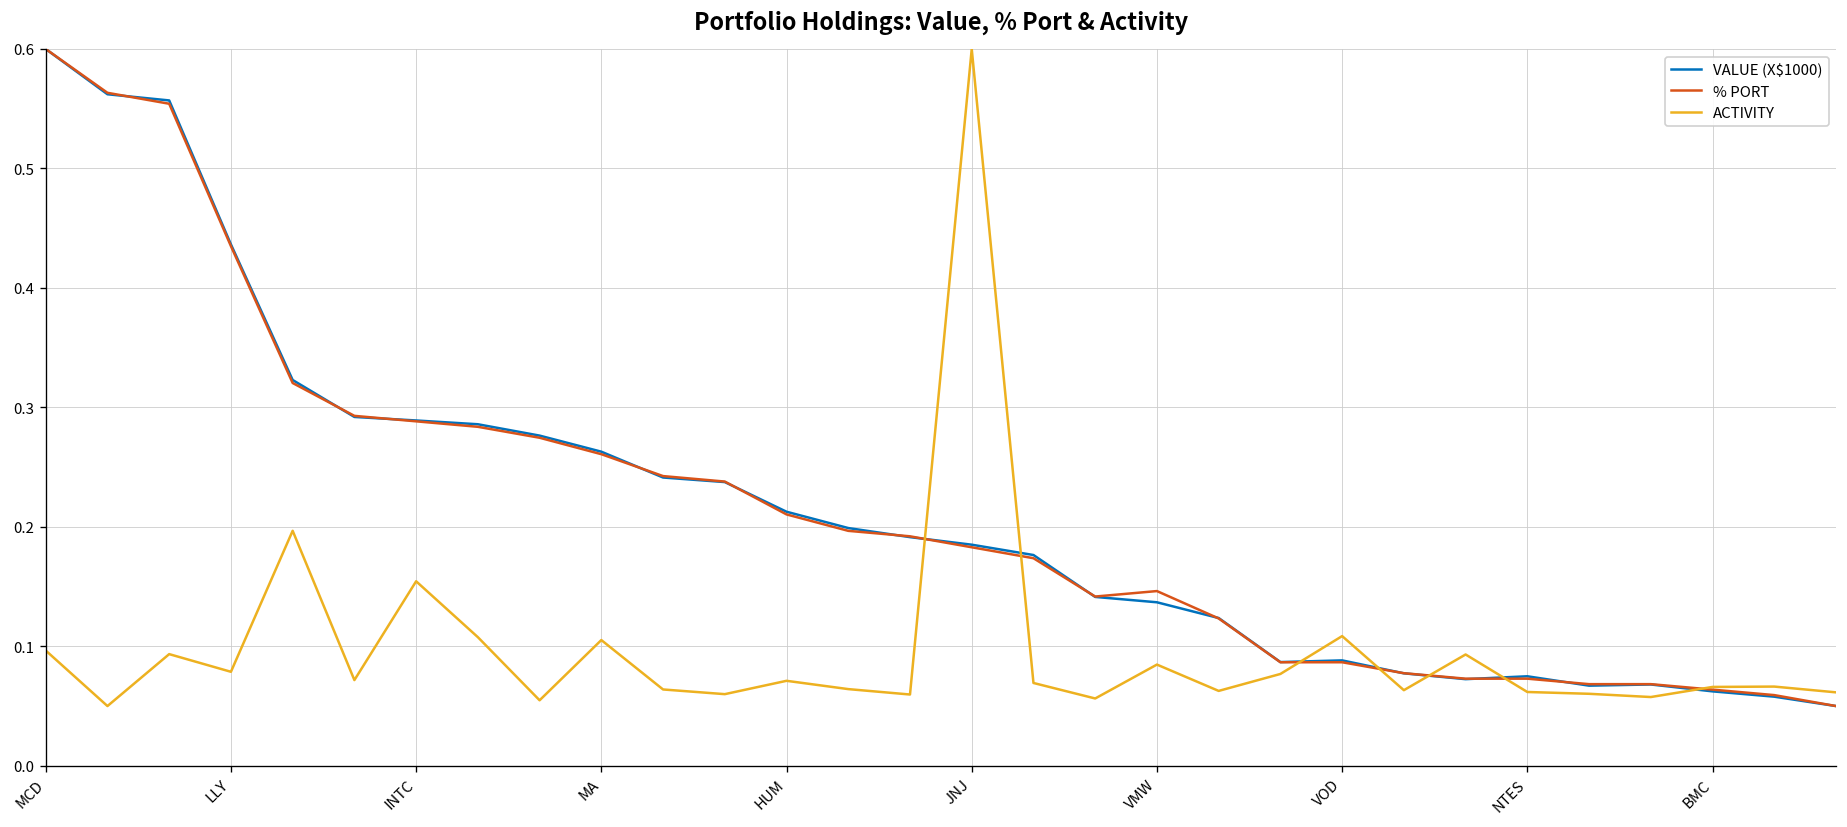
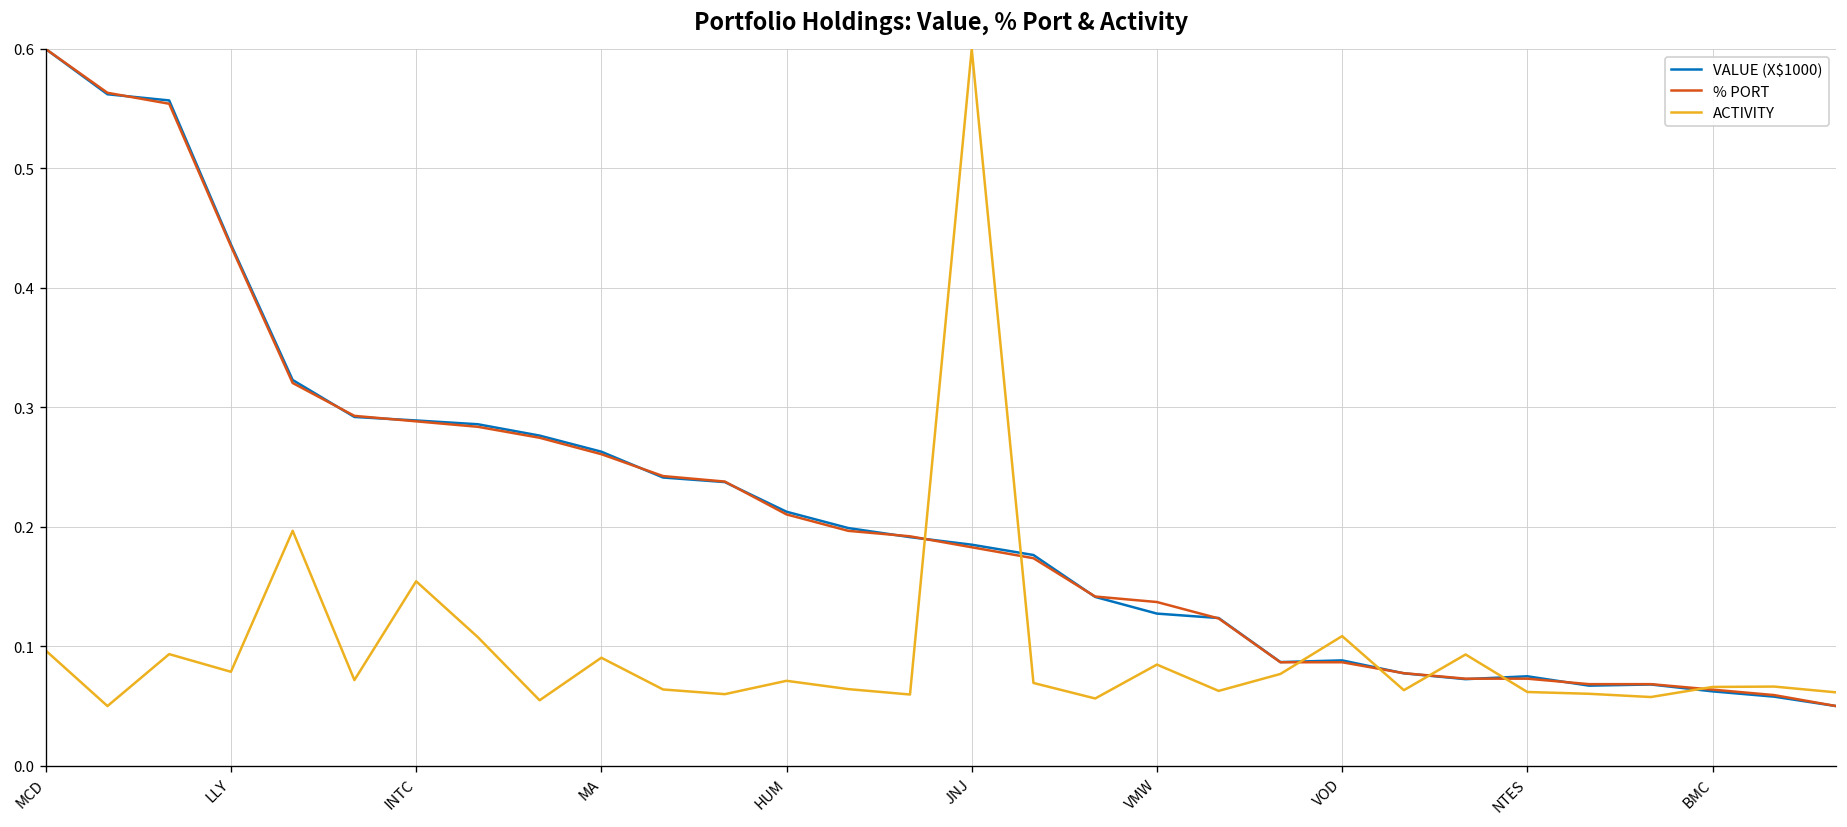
  {
    "VALUE (X$1000)": {
-     "VMW": 0.14
+     "VMW": 0.13
    },
    "% PORT": {
-     "VMW": 0.15
+     "VMW": 0.14
    },
    "ACTIVITY": {
      "MCD": 0.10,
      "LLY": 0.08,
      "INTC": 0.15,
-     "MA": 0.11,
+     "MA": 0.09,
      "HUM": 0.07,
      "JNJ": 0.60,
      "VMW": 0.08,
      "VOD": 0.11,
      "NTES": 0.06
    }
  }
